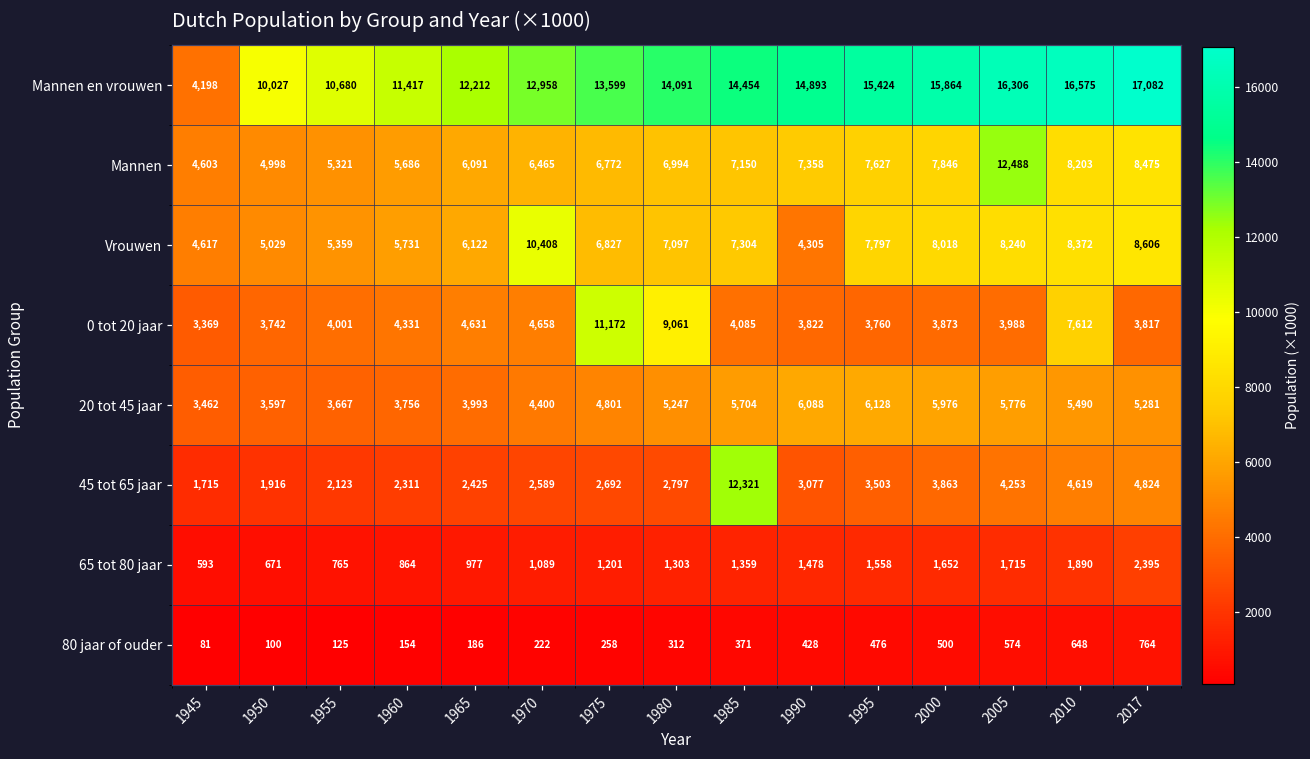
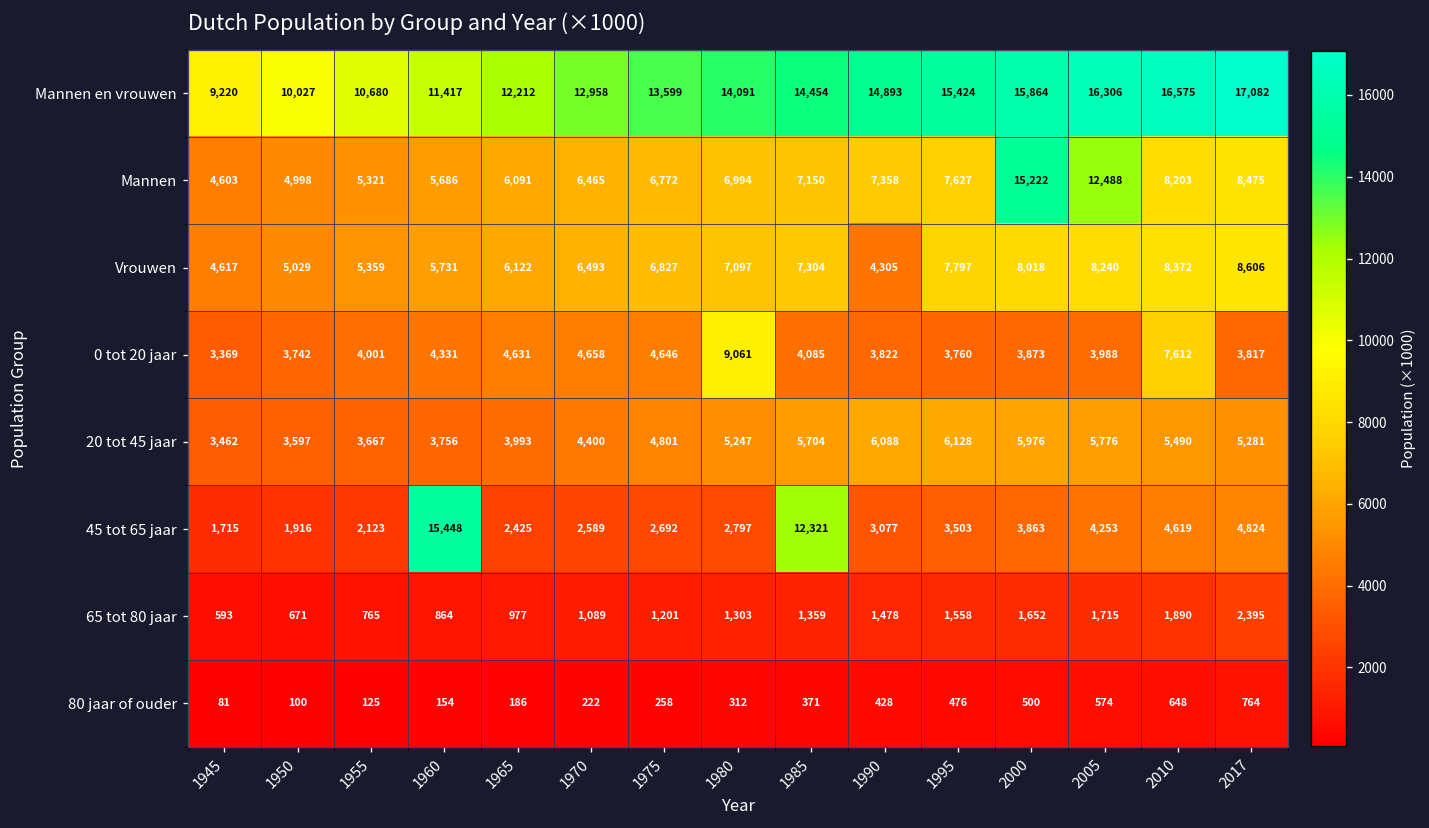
  {
    "Mannen en vrouwen": {
-     "1945": "4,198",
+     "1945": "9,220",
      "1950": "10,027",
      "1955": "10,680",
      "1960": "11,417",
      "1965": "12,212",
      "1970": "12,958",
      "1975": "13,599",
      "1980": "14,091",
      "1985": "14,454",
      "1990": "14,893",
      "1995": "15,424",
      "2000": "15,864",
      "2005": "16,306",
      "2010": "16,575",
      "2017": "17,082"
    },
    "Mannen": {
      "1945": "4,603",
      "1950": "4,998",
      "1955": "5,321",
      "1960": "5,686",
      "1965": "6,091",
      "1970": "6,465",
      "1975": "6,772",
      "1980": "6,994",
      "1985": "7,150",
      "1990": "7,358",
      "1995": "7,627",
-     "2000": "7,846",
+     "2000": "15,222",
      "2005": "12,488",
      "2010": "8,203",
      "2017": "8,475"
    },
    "Vrouwen": {
      "1945": "4,617",
      "1950": "5,029",
      "1955": "5,359",
      "1960": "5,731",
      "1965": "6,122",
-     "1970": "10,408",
+     "1970": "6,493",
      "1975": "6,827",
      "1980": "7,097",
      "1985": "7,304",
      "1990": "4,305",
      "1995": "7,797",
      "2000": "8,018",
      "2005": "8,240",
      "2010": "8,372",
      "2017": "8,606"
    },
    "0 tot 20 jaar": {
      "1945": "3,369",
      "1950": "3,742",
      "1955": "4,001",
      "1960": "4,331",
      "1965": "4,631",
      "1970": "4,658",
-     "1975": "11,172",
+     "1975": "4,646",
      "1980": "9,061",
      "1985": "4,085",
      "1990": "3,822",
      "1995": "3,760",
      "2000": "3,873",
      "2005": "3,988",
      "2010": "7,612",
      "2017": "3,817"
    },
    "20 tot 45 jaar": {
      "1945": "3,462",
      "1950": "3,597",
      "1955": "3,667",
      "1960": "3,756",
      "1965": "3,993",
      "1970": "4,400",
      "1975": "4,801",
      "1980": "5,247",
      "1985": "5,704",
      "1990": "6,088",
      "1995": "6,128",
      "2000": "5,976",
      "2005": "5,776",
      "2010": "5,490",
      "2017": "5,281"
    },
    "45 tot 65 jaar": {
      "1945": "1,715",
      "1950": "1,916",
      "1955": "2,123",
-     "1960": "2,311",
+     "1960": "15,448",
      "1965": "2,425",
      "1970": "2,589",
      "1975": "2,692",
      "1980": "2,797",
      "1985": "12,321",
      "1990": "3,077",
      "1995": "3,503",
      "2000": "3,863",
      "2005": "4,253",
      "2010": "4,619",
      "2017": "4,824"
    },
    "65 tot 80 jaar": {
      "1945": "593",
      "1950": "671",
      "1955": "765",
      "1960": "864",
      "1965": "977",
      "1970": "1,089",
      "1975": "1,201",
      "1980": "1,303",
      "1985": "1,359",
      "1990": "1,478",
      "1995": "1,558",
      "2000": "1,652",
      "2005": "1,715",
      "2010": "1,890",
      "2017": "2,395"
    },
    "80 jaar of ouder": {
      "1945": "81",
      "1950": "100",
      "1955": "125",
      "1960": "154",
      "1965": "186",
      "1970": "222",
      "1975": "258",
      "1980": "312",
      "1985": "371",
      "1990": "428",
      "1995": "476",
      "2000": "500",
      "2005": "574",
      "2010": "648",
      "2017": "764"
    }
  }
